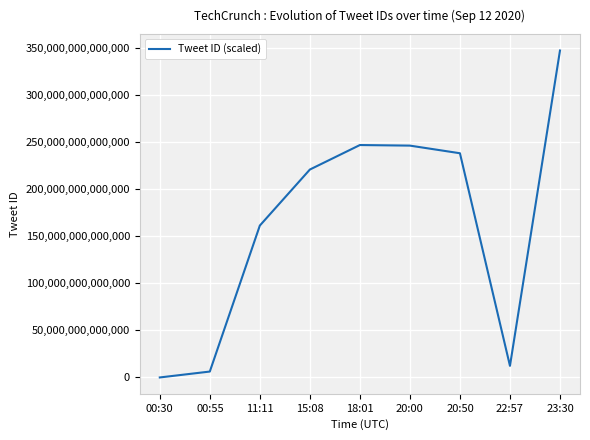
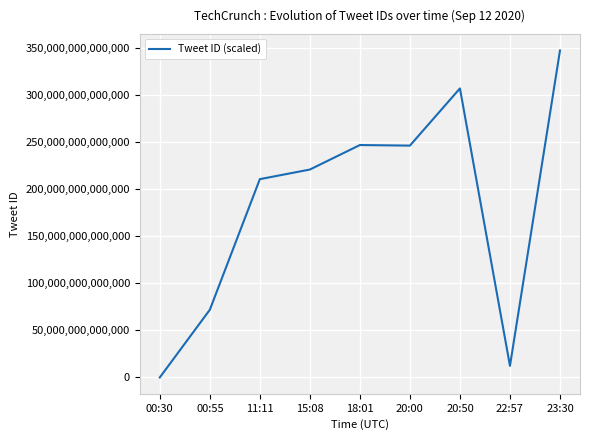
  {
    "00:30": "0",
-   "00:55": "10,000,000,000,000",
-   "11:11": "160,000,000,000,000",
+   "00:55": "70,000,000,000,000",
+   "11:11": "210,000,000,000,000",
    "15:08": "220,000,000,000,000",
    "18:01": "250,000,000,000,000",
    "20:00": "250,000,000,000,000",
-   "20:50": "240,000,000,000,000",
+   "20:50": "310,000,000,000,000",
    "22:57": "10,000,000,000,000",
    "23:30": "350,000,000,000,000"
  }
